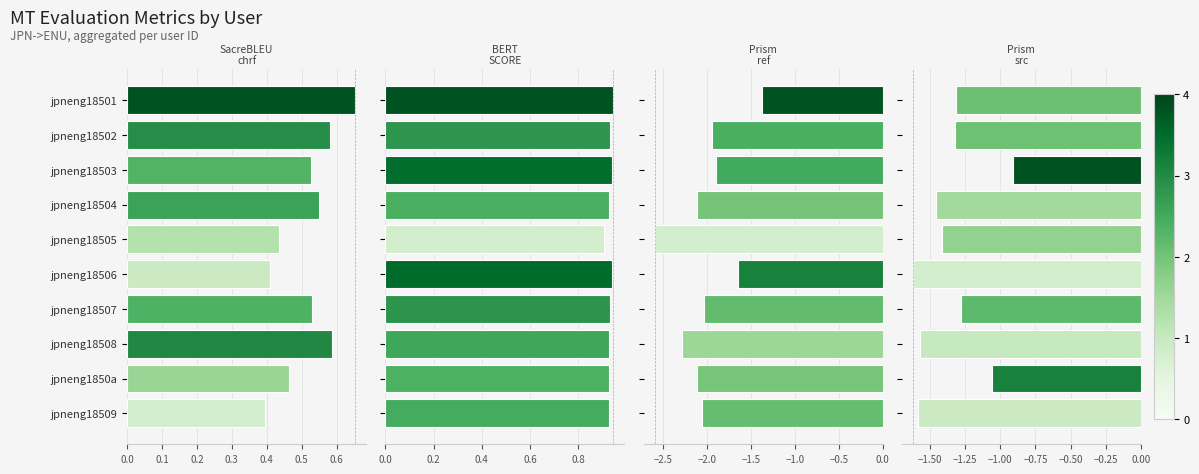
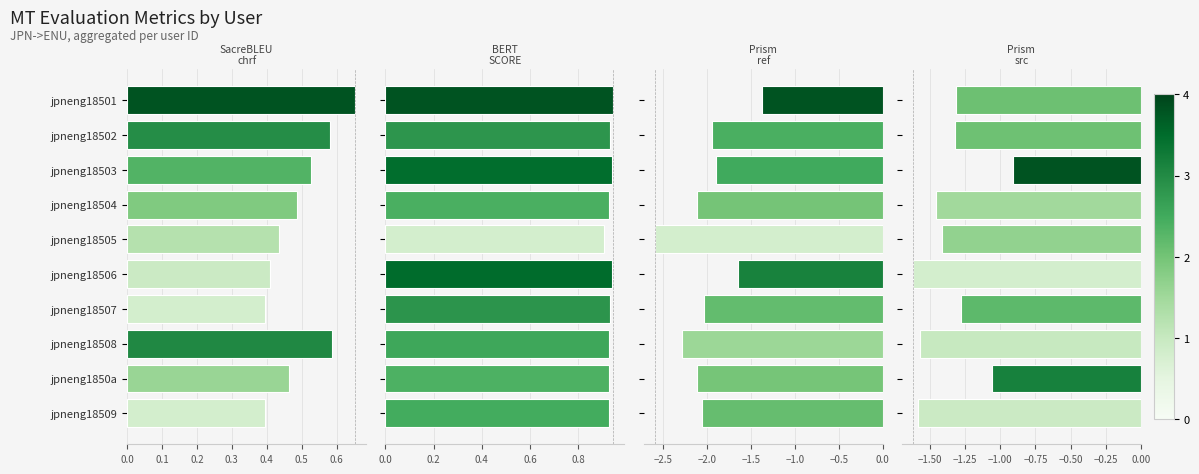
  {
    "SacreBLEU chrf": {
      "jpneng18501": 0.65,
      "jpneng18502": 0.58,
      "jpneng18503": 0.53,
-     "jpneng18504": 0.55,
+     "jpneng18504": 0.49,
      "jpneng18505": 0.43,
      "jpneng18506": 0.41,
-     "jpneng18507": 0.53,
+     "jpneng18507": 0.40,
      "jpneng18508": 0.59,
      "jpneng1850a": 0.46,
      "jpneng18509": 0.40
    }
  }
